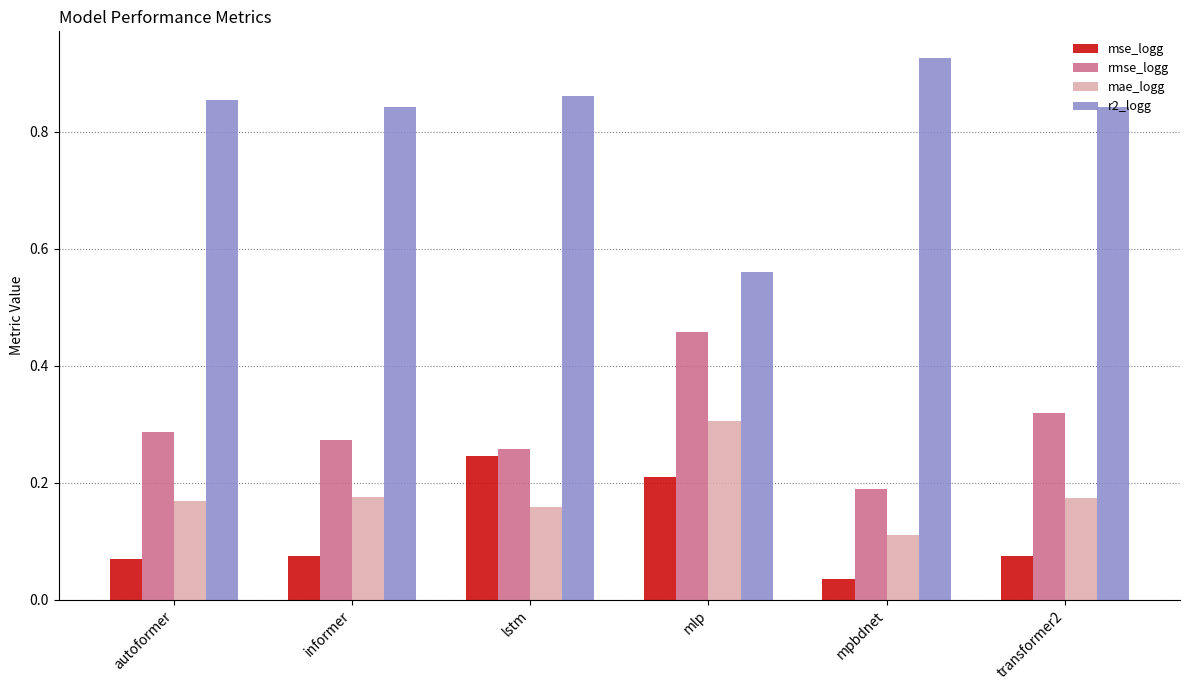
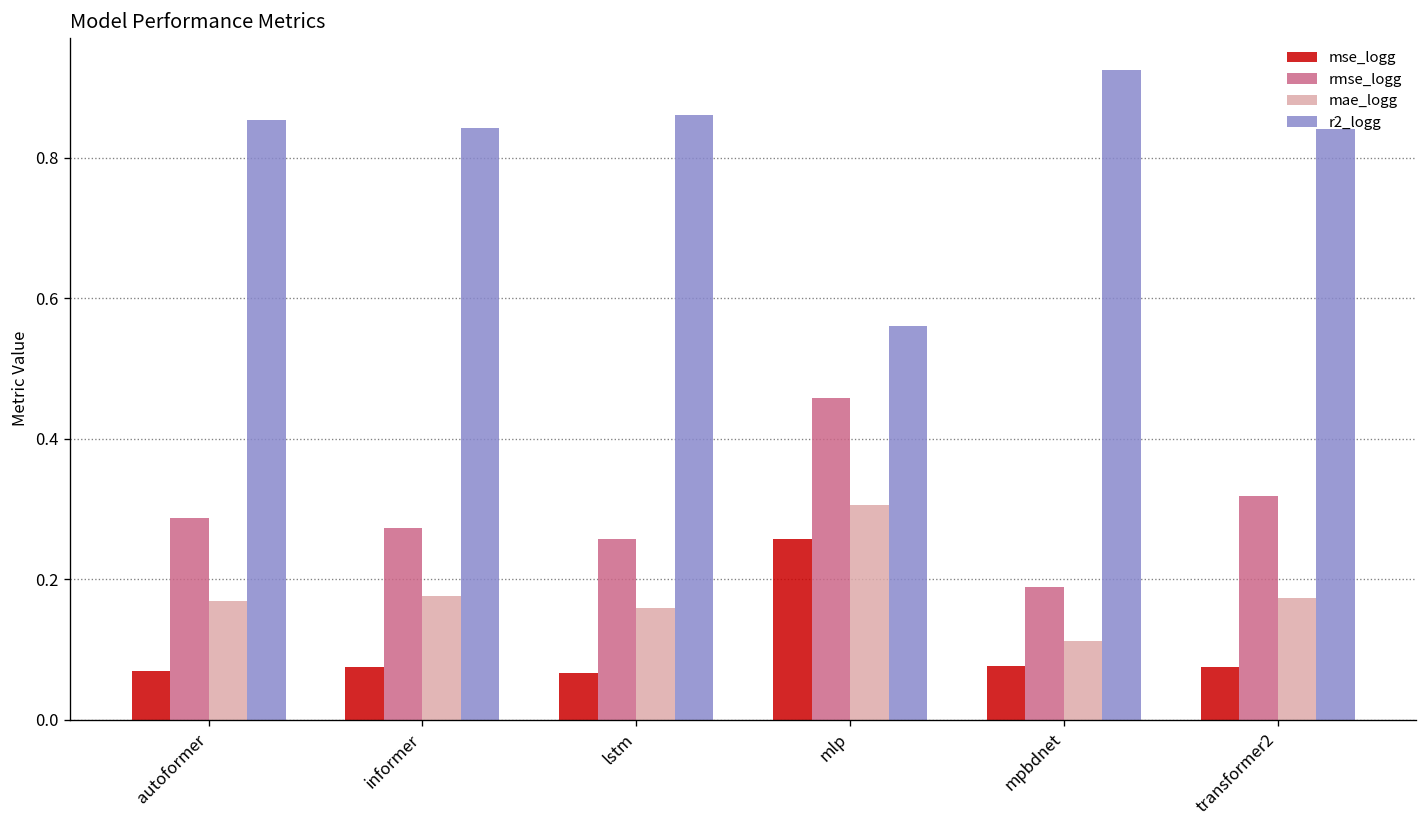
  {
    "mse_logg": {
      "autoformer": 0.07,
      "informer": 0.07,
-     "lstm": 0.24,
-     "mlp": 0.21,
-     "mpbdnet": 0.04,
+     "lstm": 0.07,
+     "mlp": 0.26,
+     "mpbdnet": 0.08,
      "transformer2": 0.08
    },
    "rmse_logg": {
      "autoformer": 0.29,
      "informer": 0.27,
      "lstm": 0.26,
      "mlp": 0.46,
      "mpbdnet": 0.19,
      "transformer2": 0.32
    },
    "mae_logg": {
      "autoformer": 0.17,
      "informer": 0.18,
      "lstm": 0.16,
      "mlp": 0.31,
      "mpbdnet": 0.11,
      "transformer2": 0.17
    },
    "r2_logg": {
      "autoformer": 0.85,
      "informer": 0.84,
      "lstm": 0.86,
      "mlp": 0.56,
      "mpbdnet": 0.93,
      "transformer2": 0.84
    }
  }
